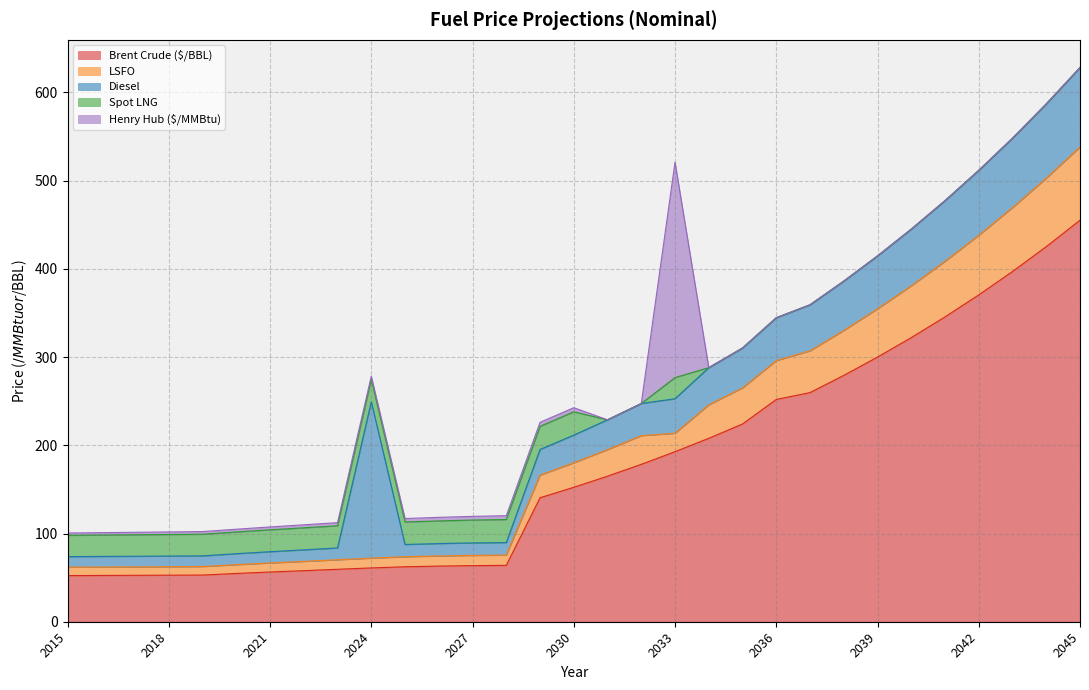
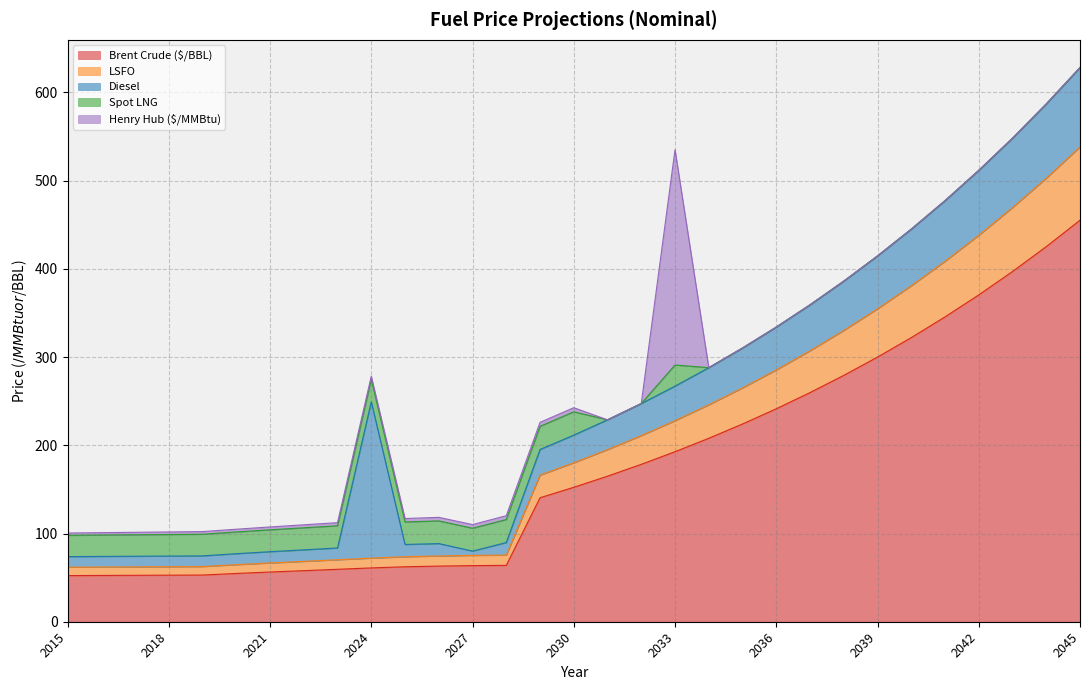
  {
    "Brent Crude ($/BBL)": {
      "2015": 50,
      "2018": 50,
      "2021": 60,
      "2024": 60,
      "2027": 60,
      "2030": 150,
      "2033": 190,
-     "2036": 250,
+     "2036": 240,
      "2039": 300,
      "2042": 370,
      "2045": 460
    },
    "LSFO": {
      "2015": 10,
      "2018": 10,
      "2021": 10,
      "2024": 10,
      "2027": 10,
      "2030": 30,
-     "2033": 20,
+     "2033": 40,
      "2036": 40,
      "2039": 50,
      "2042": 70,
      "2045": 80
    },
    "Diesel": {
      "2015": 10,
      "2018": 10,
      "2021": 10,
      "2024": 180,
-     "2027": 10,
+     "2027": 0,
      "2030": 30,
      "2033": 40
    },
    "Spot LNG": {
      "2018": 20,
      "2021": 20,
      "2024": 30,
      "2027": 30,
      "2030": 30,
      "2033": 20
    },
    "Henry Hub ($/MMBtu)": {
      "2018": 0,
      "2021": 0,
      "2024": 0,
      "2027": 0,
      "2030": 0,
      "2033": 240
    }
  }
